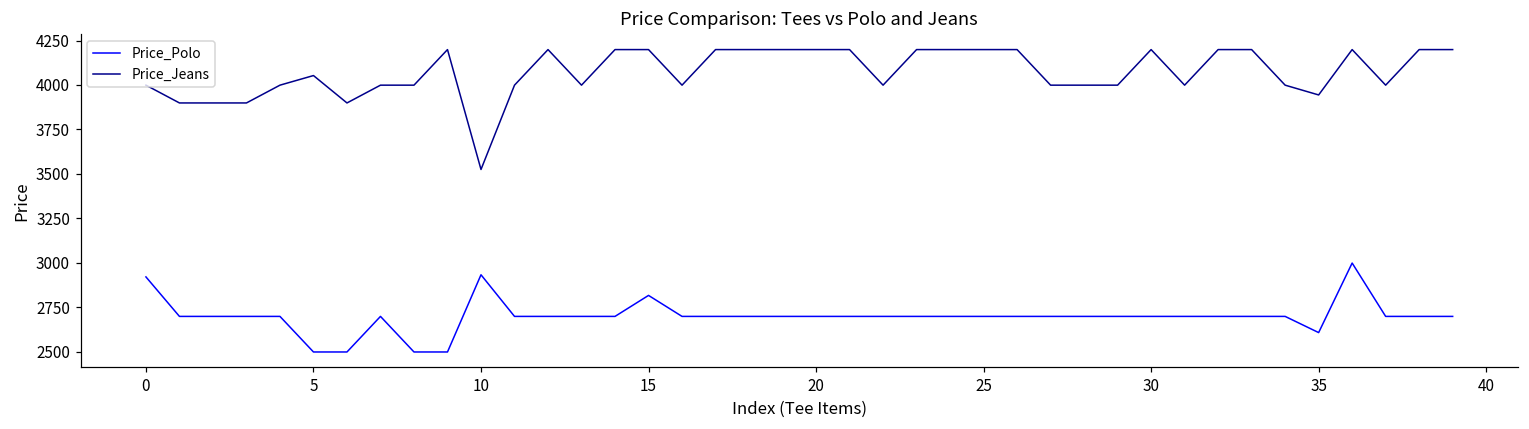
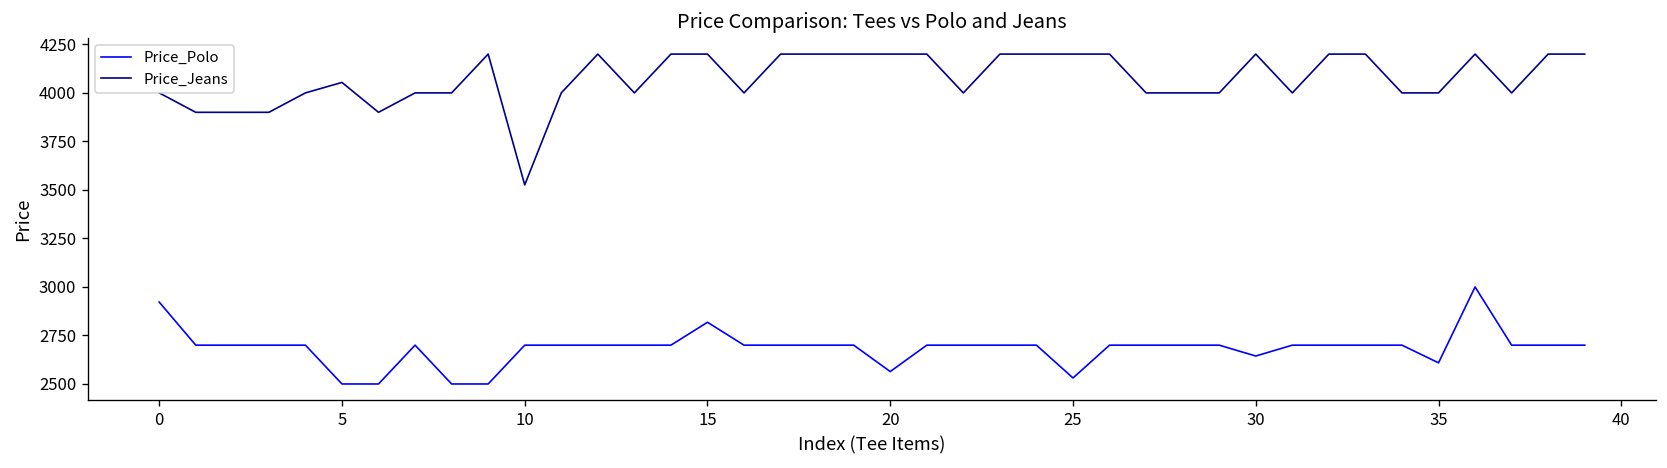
  {
    "Price_Polo": {
      "0": 2920,
      "5": 2500,
-     "10": 2930,
+     "10": 2700,
      "15": 2820,
-     "20": 2700,
-     "25": 2700,
-     "30": 2700,
+     "20": 2560,
+     "25": 2530,
+     "30": 2640,
      "35": 2610
    },
    "Price_Jeans": {
      "5": 4050,
      "10": 3530,
      "15": 4200,
      "20": 4200,
      "25": 4200,
      "30": 4200,
-     "35": 3940
+     "35": 4000
    }
  }
